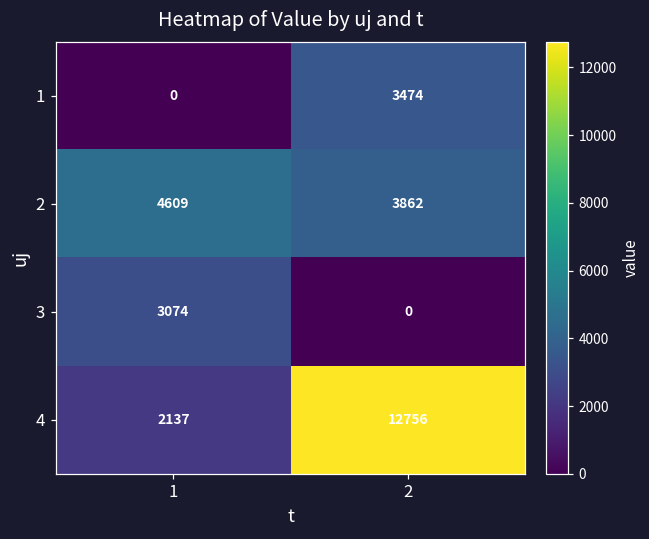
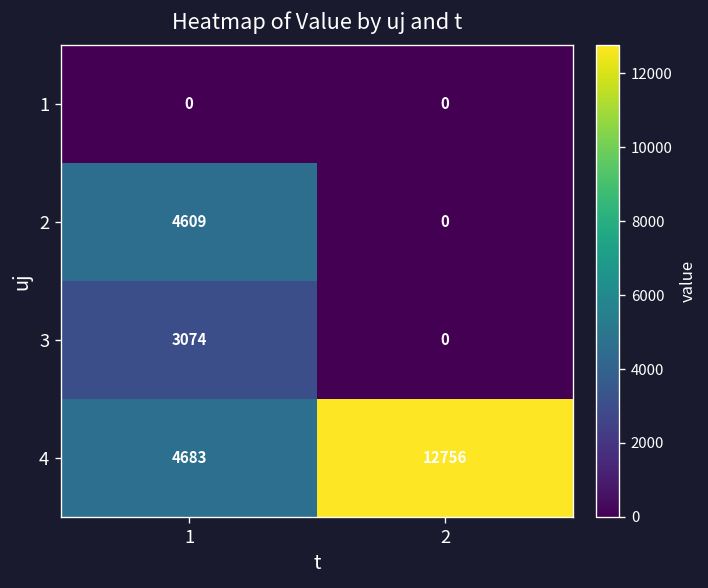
  {
    "1": {
      "1": 0,
-     "2": 3474
+     "2": 0
    },
    "2": {
      "1": 4609,
-     "2": 3862
+     "2": 0
    },
    "3": {
      "1": 3074,
      "2": 0
    },
    "4": {
-     "1": 2137,
+     "1": 4683,
      "2": 12756
    }
  }
